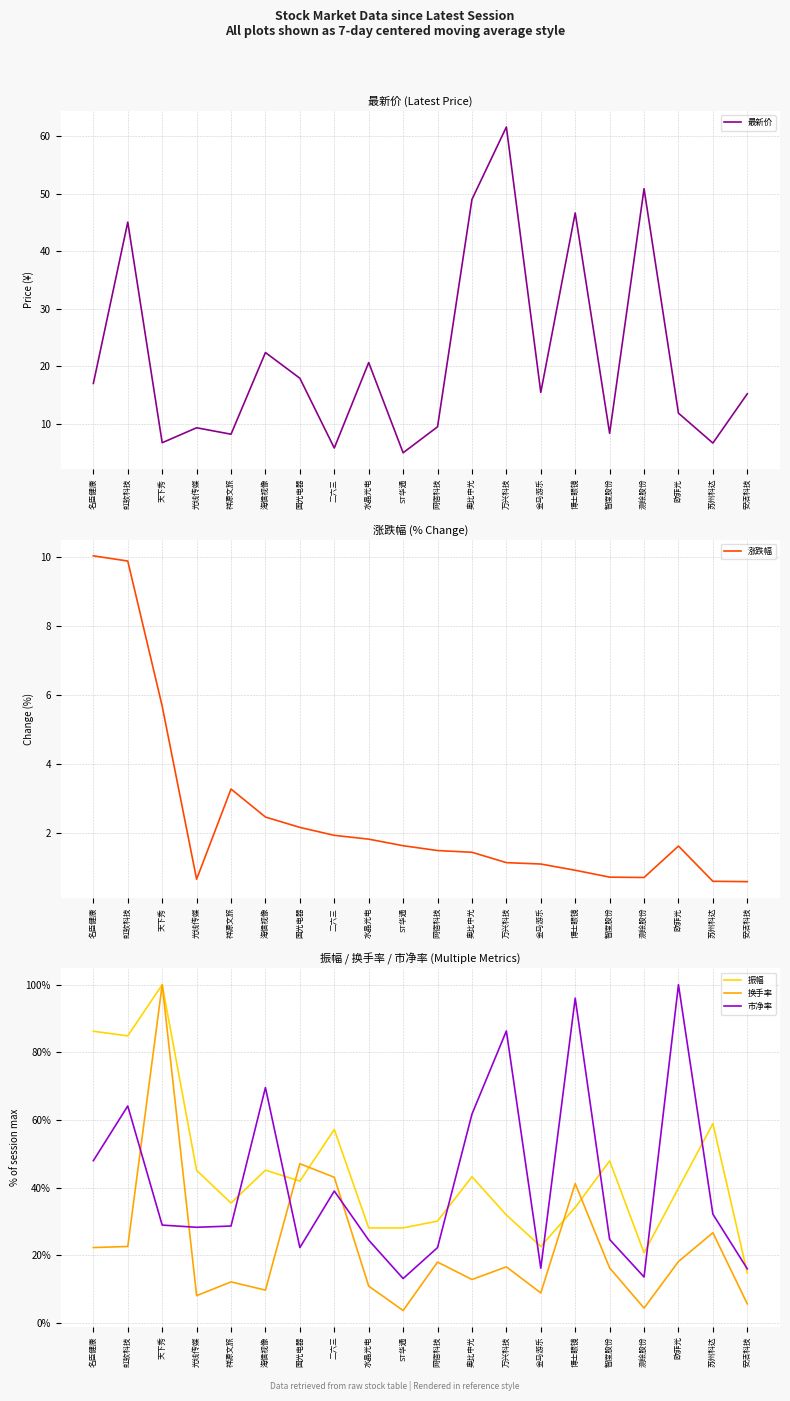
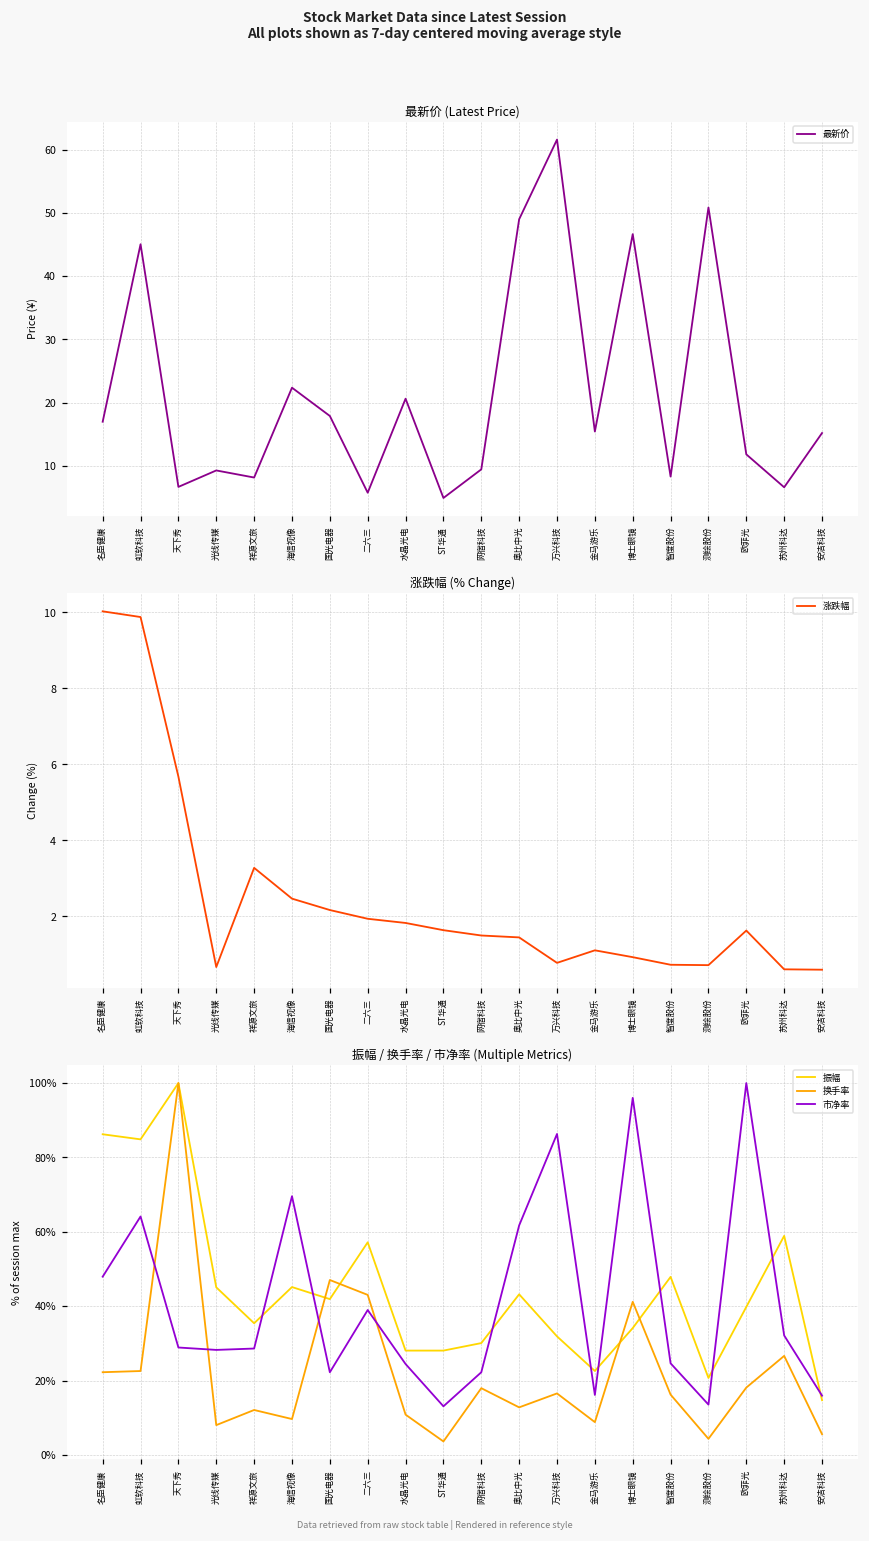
  {
    "最新价 (Latest Price)": {
      "名臣健康": "17",
      "虹软科技": "45",
      "天下秀": "7",
      "光线传媒": "9",
      "祥源文旅": "8",
      "海信视像": "22",
      "国光电器": "18",
      "二六三": "6",
      "水晶光电": "21",
      "ST华通": "5",
      "网宿科技": "9",
      "奥比中光": "49",
      "万兴科技": "62",
      "金马游乐": "15",
      "博士眼镜": "47",
      "智度股份": "8",
      "测绘股份": "51",
      "欧菲光": "12",
      "苏州科达": "7",
      "安洁科技": "15"
    },
    "涨跌幅 (% Change)": {
      "名臣健康": "10.0",
      "虹软科技": "9.9",
      "天下秀": "5.7",
      "光线传媒": "0.7",
      "祥源文旅": "3.3",
      "海信视像": "2.5",
      "国光电器": "2.2",
      "二六三": "1.9",
      "水晶光电": "1.8",
      "ST华通": "1.6",
      "网宿科技": "1.5",
      "奥比中光": "1.5",
-     "万兴科技": "1.2",
+     "万兴科技": "0.8",
      "金马游乐": "1.1",
      "博士眼镜": "0.9",
      "智度股份": "0.7",
      "测绘股份": "0.7",
      "欧菲光": "1.6",
      "苏州科达": "0.6",
      "安洁科技": "0.6"
    },
    "振幅 / 换手率 / 市净率 (Multiple Metrics)": {
      "市净率": {
        "名臣健康": "48%",
        "虹软科技": "64%",
        "天下秀": "29%",
        "光线传媒": "28%",
        "祥源文旅": "29%",
        "海信视像": "70%",
        "国光电器": "22%",
        "二六三": "39%",
        "水晶光电": "24%",
        "ST华通": "13%",
        "网宿科技": "22%",
        "奥比中光": "62%",
        "万兴科技": "86%",
        "金马游乐": "16%",
        "博士眼镜": "96%",
        "智度股份": "25%",
        "测绘股份": "14%",
        "欧菲光": "100%",
        "苏州科达": "32%",
        "安洁科技": "16%"
      }
    }
  }
